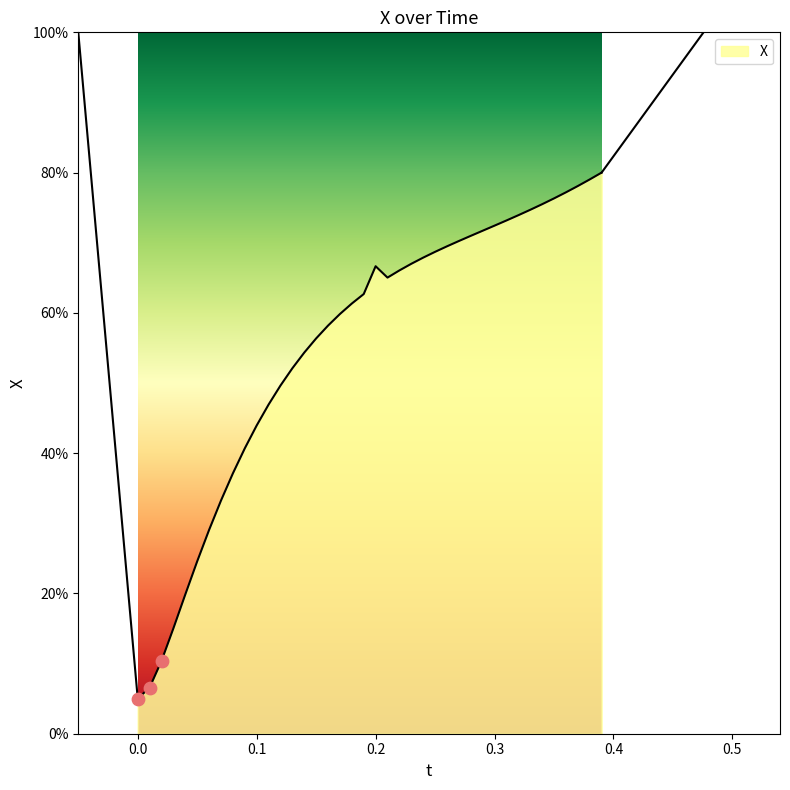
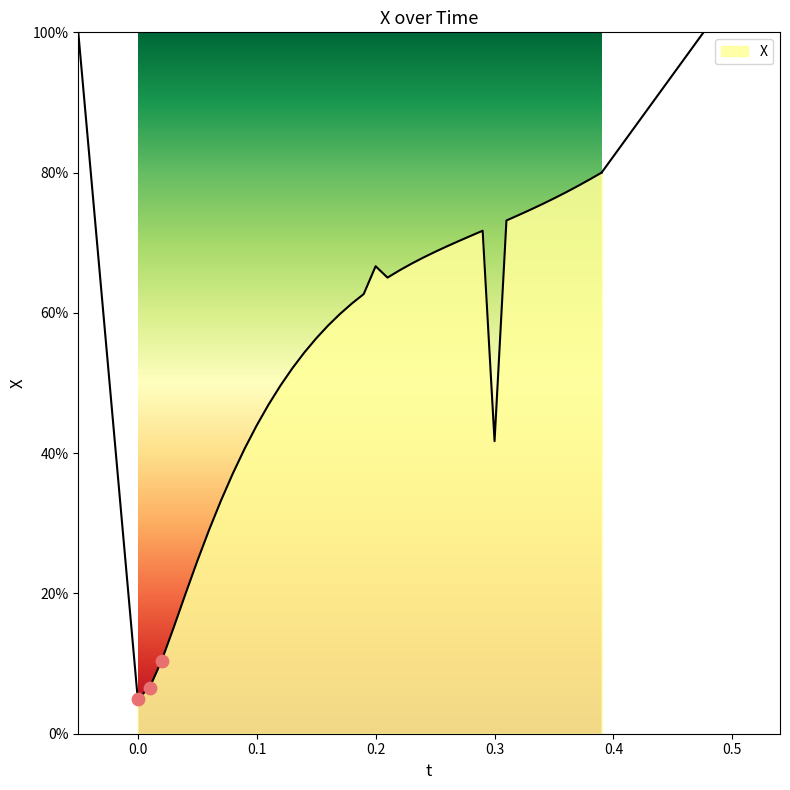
  {
    "X": {
      "0.1": "44%",
      "0.2": "67%",
-     "0.3": "72%"
+     "0.3": "42%"
    }
  }
